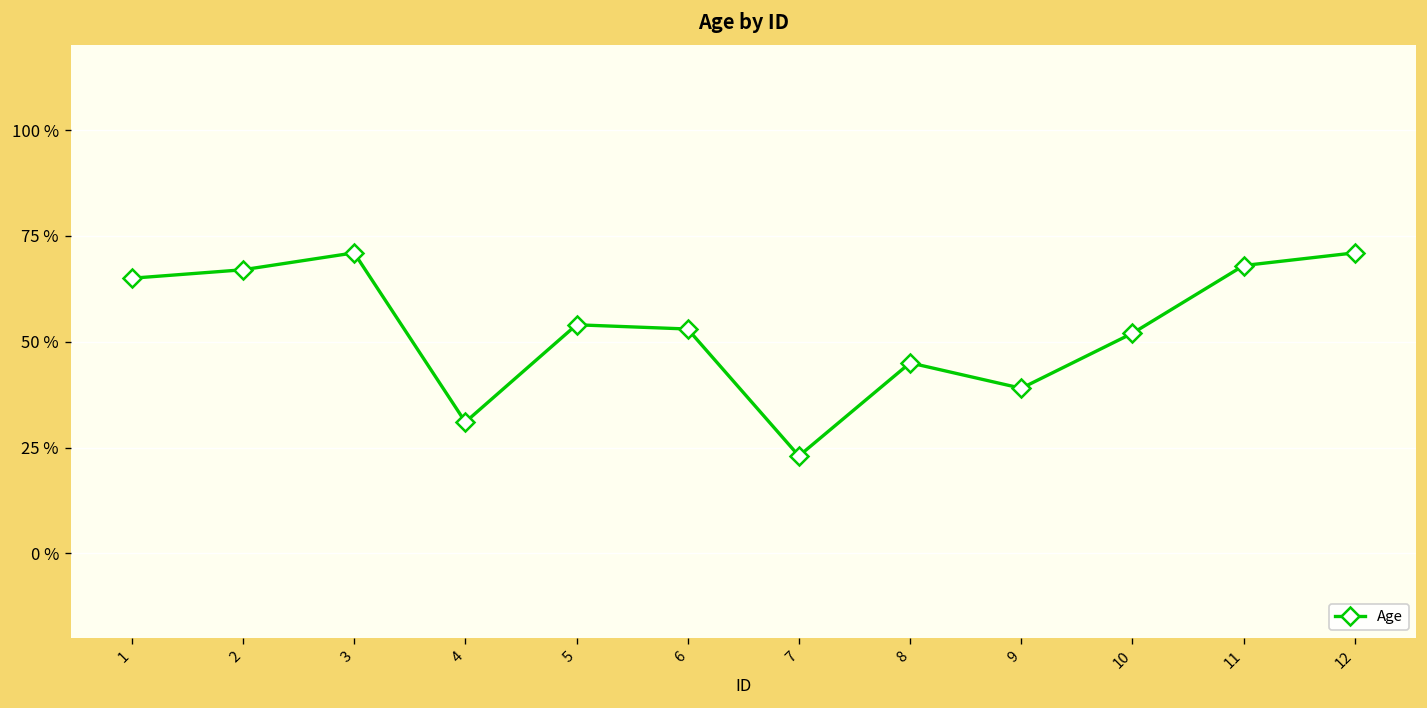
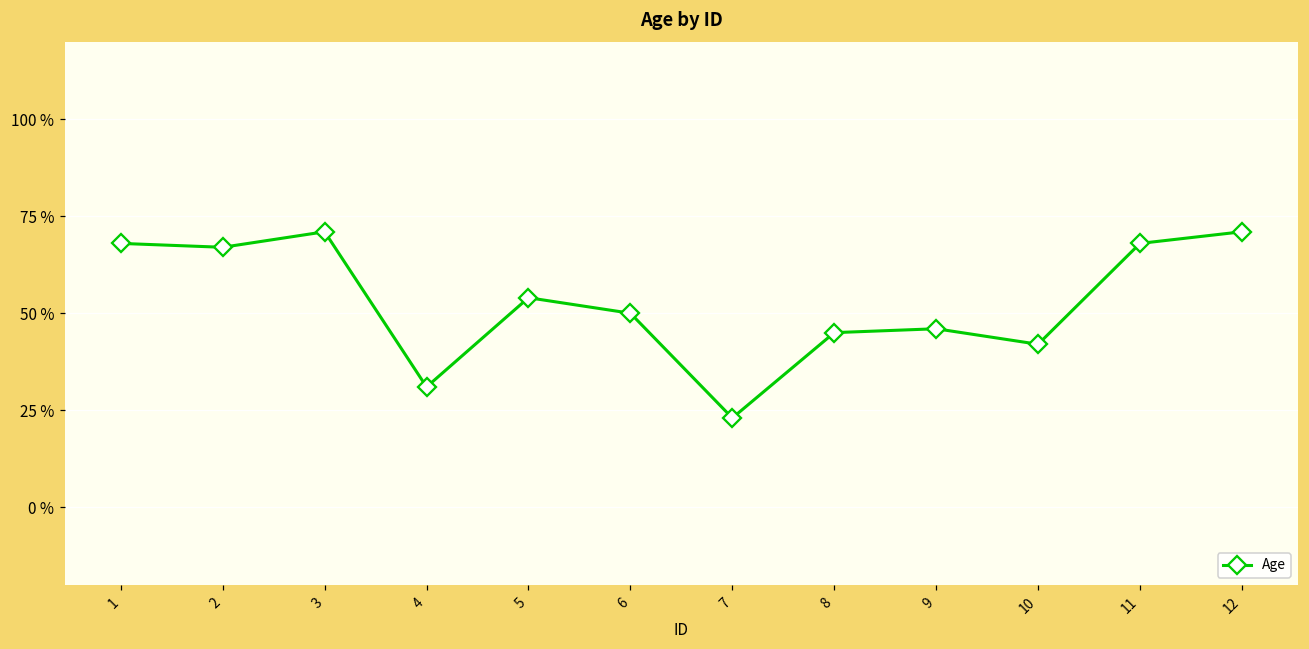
  {
-   "1": "65 %",
+   "1": "68 %",
    "2": "67 %",
    "3": "71 %",
    "4": "31 %",
    "5": "54 %",
-   "6": "53 %",
+   "6": "50 %",
    "7": "23 %",
    "8": "45 %",
-   "9": "39 %",
-   "10": "52 %",
+   "9": "46 %",
+   "10": "42 %",
    "11": "68 %",
    "12": "71 %"
  }
